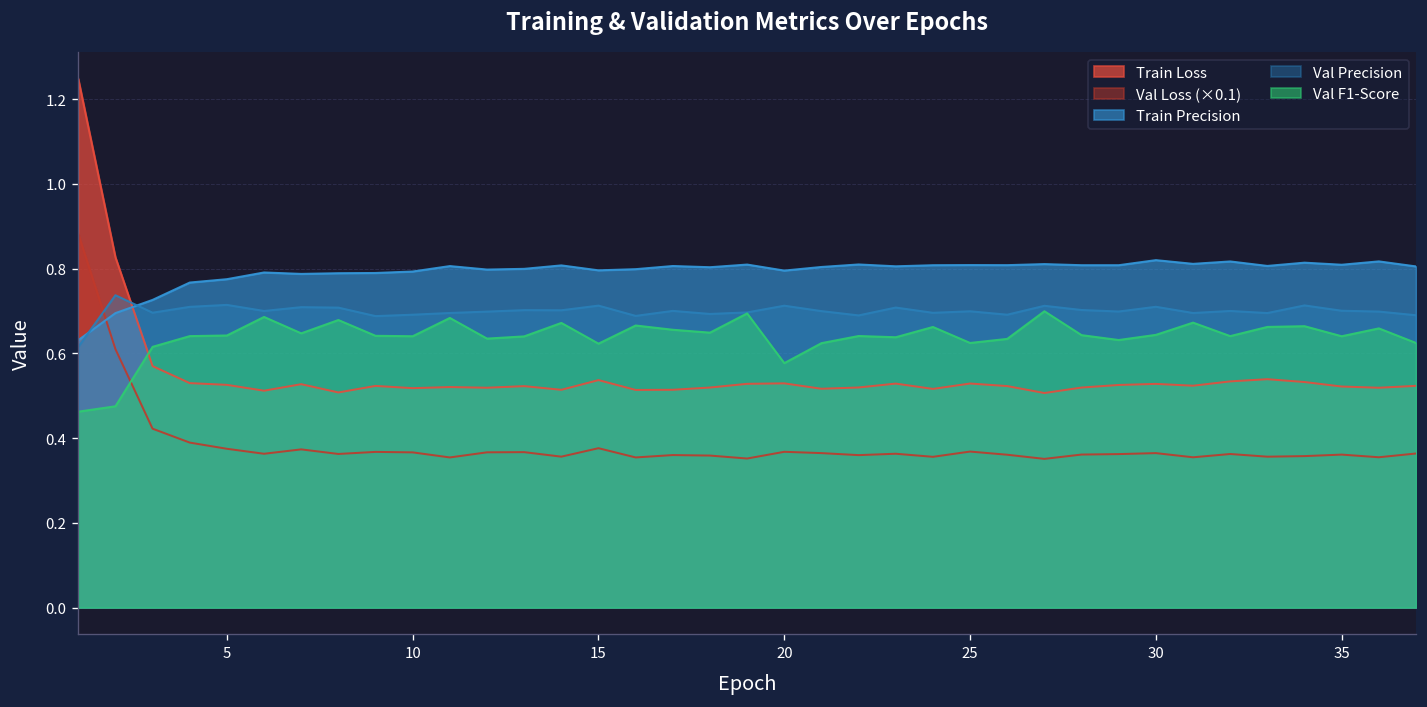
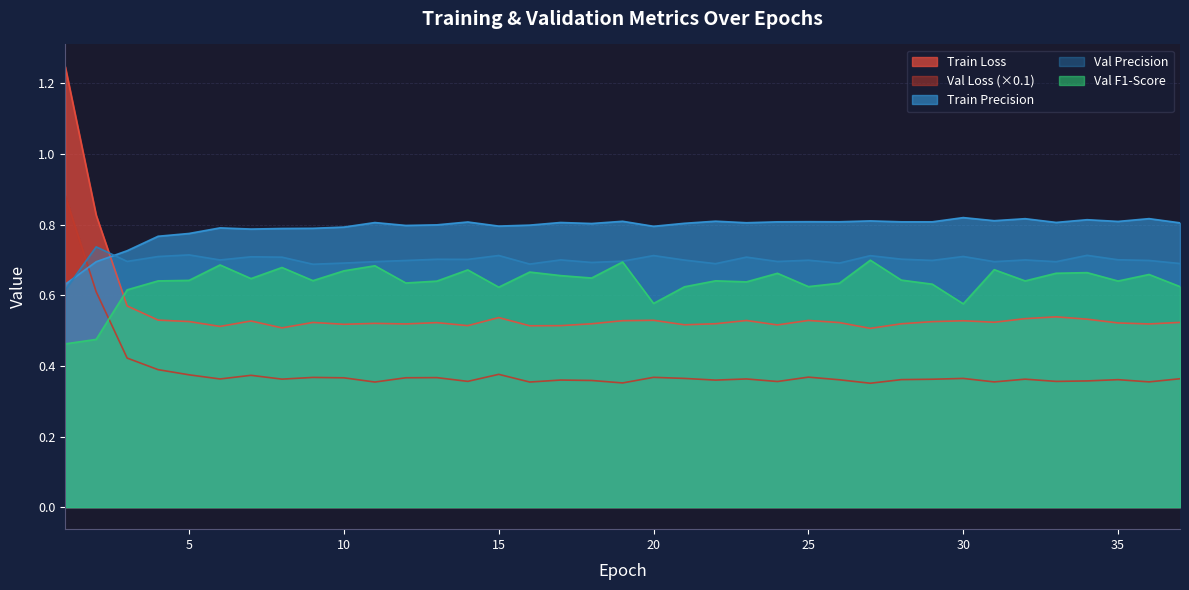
  {
    "Val F1-Score": {
      "5": 0.64,
-     "10": 0.64,
+     "10": 0.67,
      "15": 0.62,
      "20": 0.58,
      "25": 0.62,
-     "30": 0.64,
+     "30": 0.58,
      "35": 0.64
    }
  }
